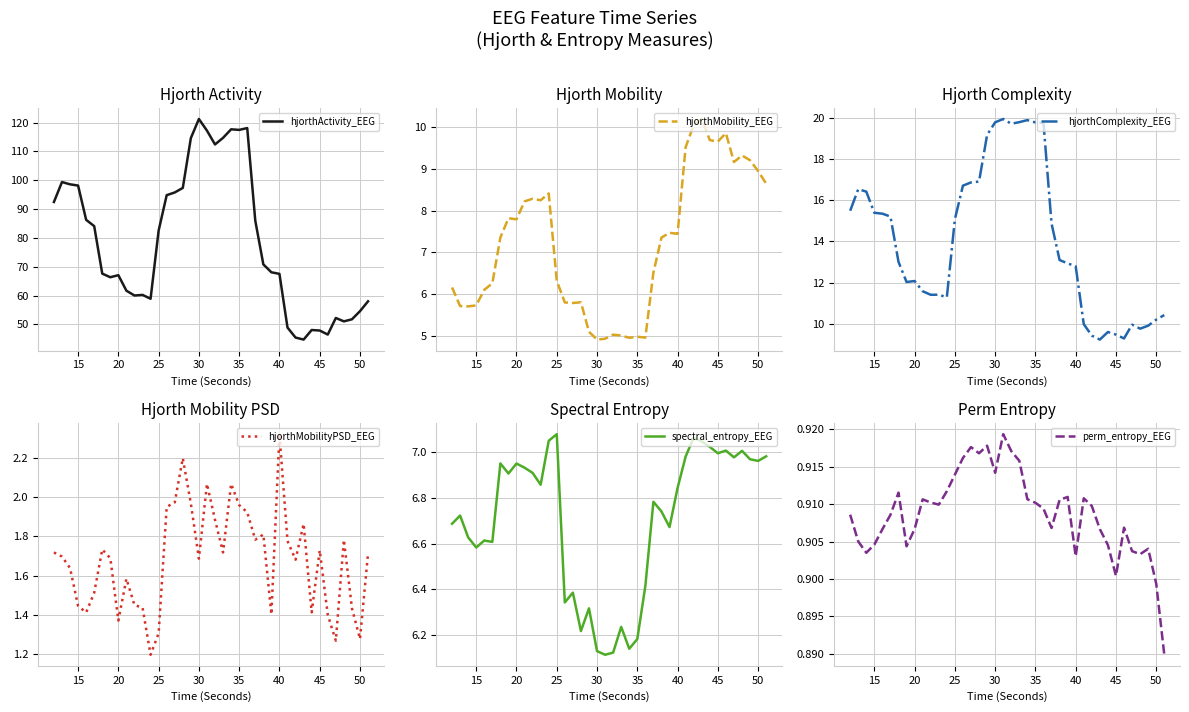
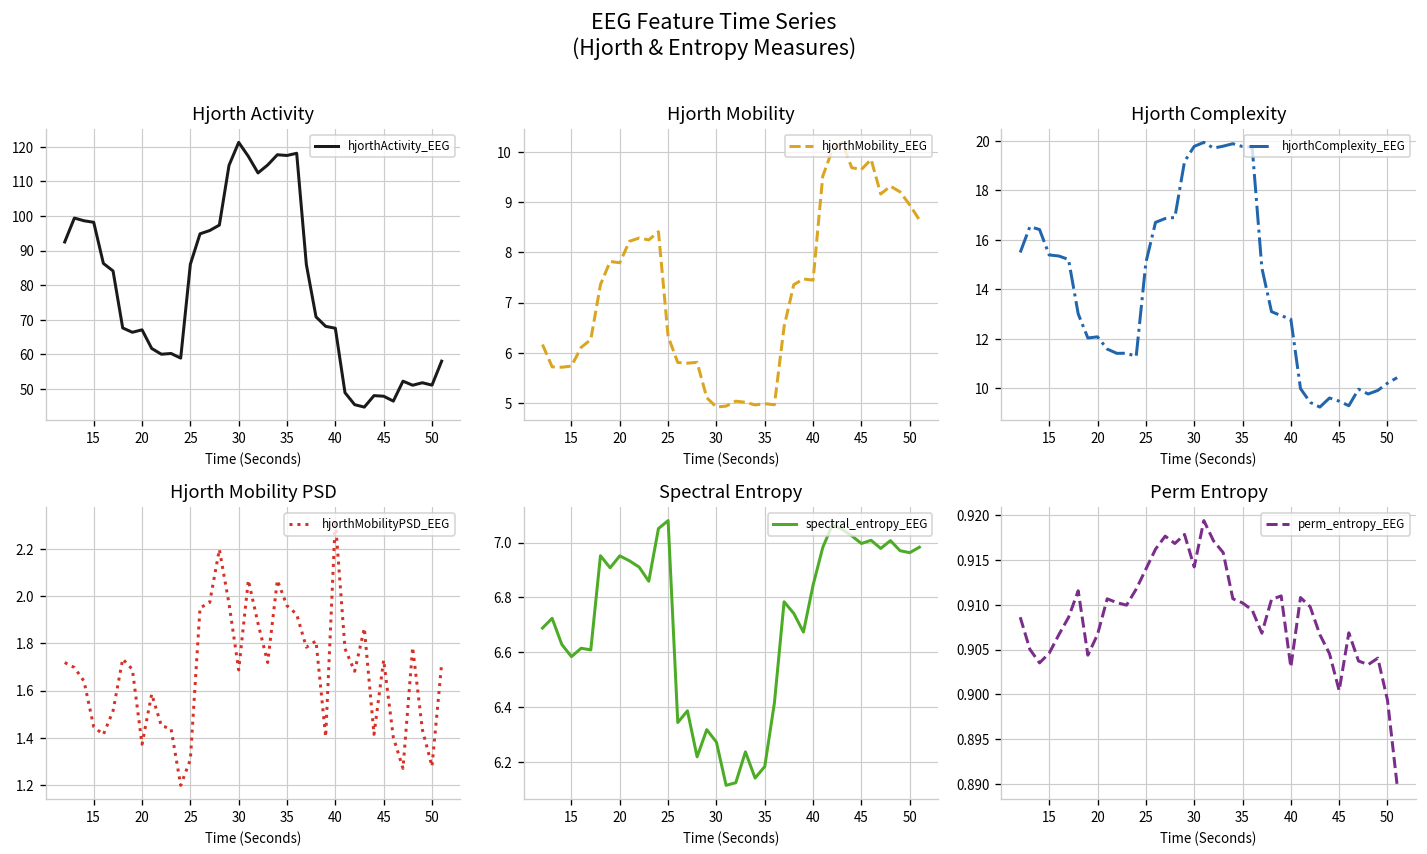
  {
    "Hjorth Activity": {
      "15": 98,
      "20": 67,
-     "25": 83,
+     "25": 86,
      "30": 121,
      "35": 117,
      "40": 68,
      "45": 48,
-     "50": 55
+     "50": 51
    },
    "Hjorth Mobility": {
      "15": 5.7,
      "20": 7.8,
      "25": 6.3,
      "30": 4.9,
      "35": 5.0,
      "40": 7.4,
      "45": 9.7,
      "50": 8.9
    },
    "Hjorth Complexity": {
      "15": 15.4,
      "20": 12.1,
      "25": 15.1,
      "30": 19.8,
      "35": 19.8,
      "40": 12.8,
      "45": 9.5,
      "50": 10.2
    },
    "Hjorth Mobility PSD": {
      "15": 1.45,
      "20": 1.37,
      "25": 1.31,
      "30": 1.69,
      "35": 1.96,
      "45": 1.73,
      "50": 1.28
    },
    "Spectral Entropy": {
      "15": 6.58,
      "20": 6.95,
      "25": 7.08,
-     "30": 6.13,
+     "30": 6.27,
      "35": 6.18,
      "40": 6.84,
      "45": 7.00,
      "50": 6.96
    },
    "Perm Entropy": {
      "15": 0.905,
      "20": 0.907,
      "25": 0.914,
      "30": 0.914,
      "35": 0.910,
      "40": 0.903,
      "45": 0.900,
      "50": 0.899
    }
  }
